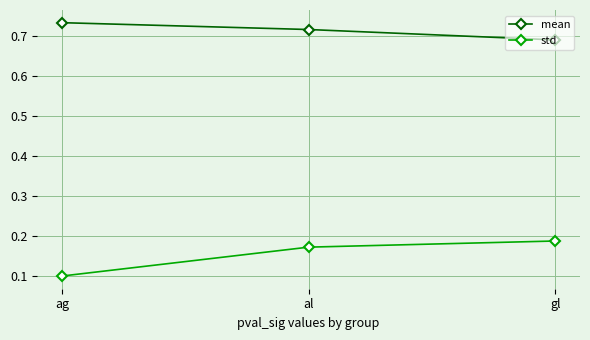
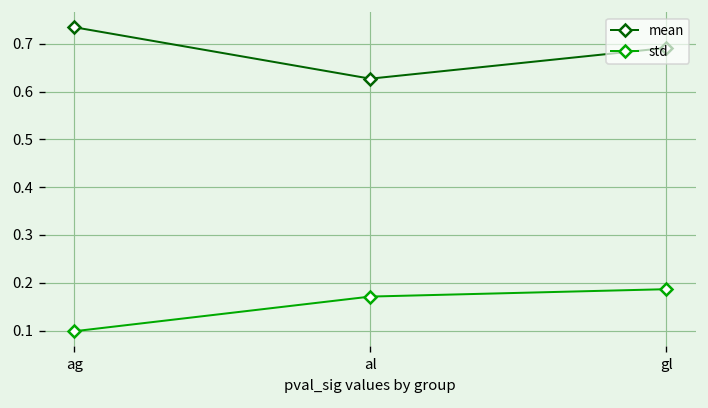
  {
    "mean": {
      "ag": 0.73,
-     "al": 0.72
+     "al": 0.63
    },
    "std": {
      "ag": 0.10,
      "al": 0.17,
      "gl": 0.19
    }
  }
